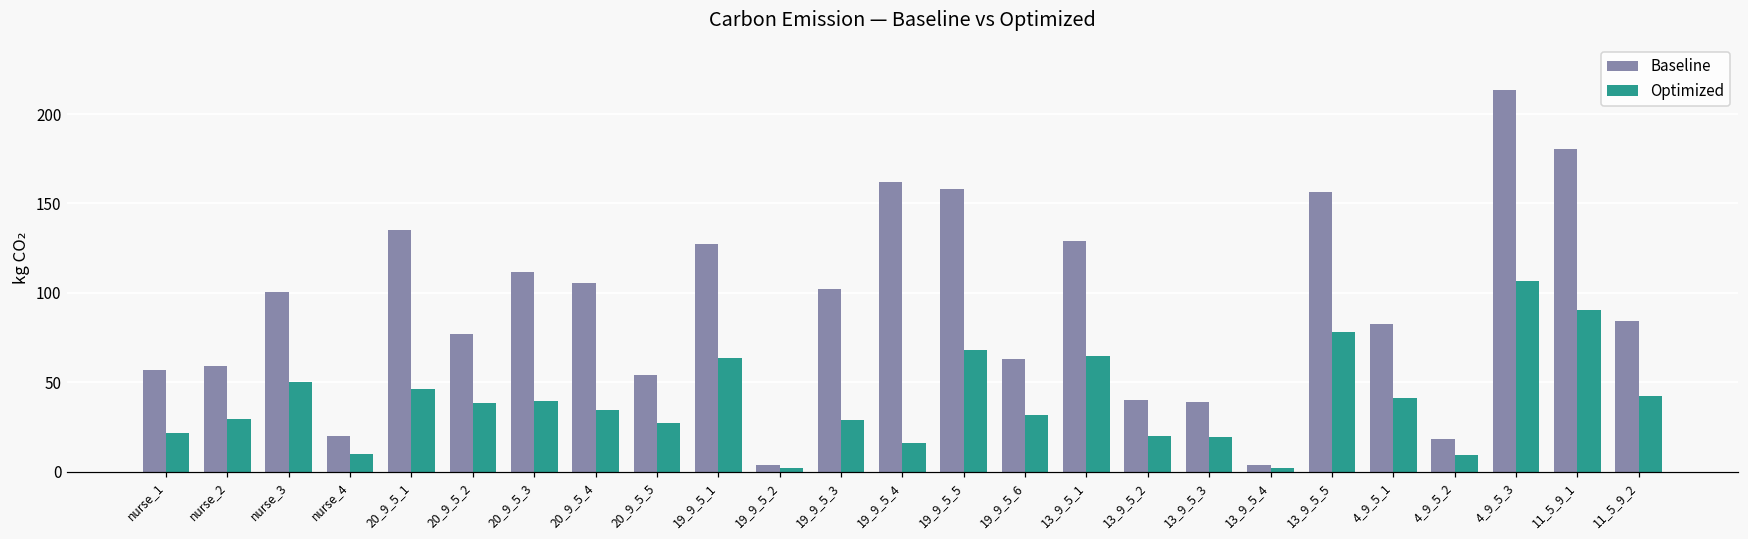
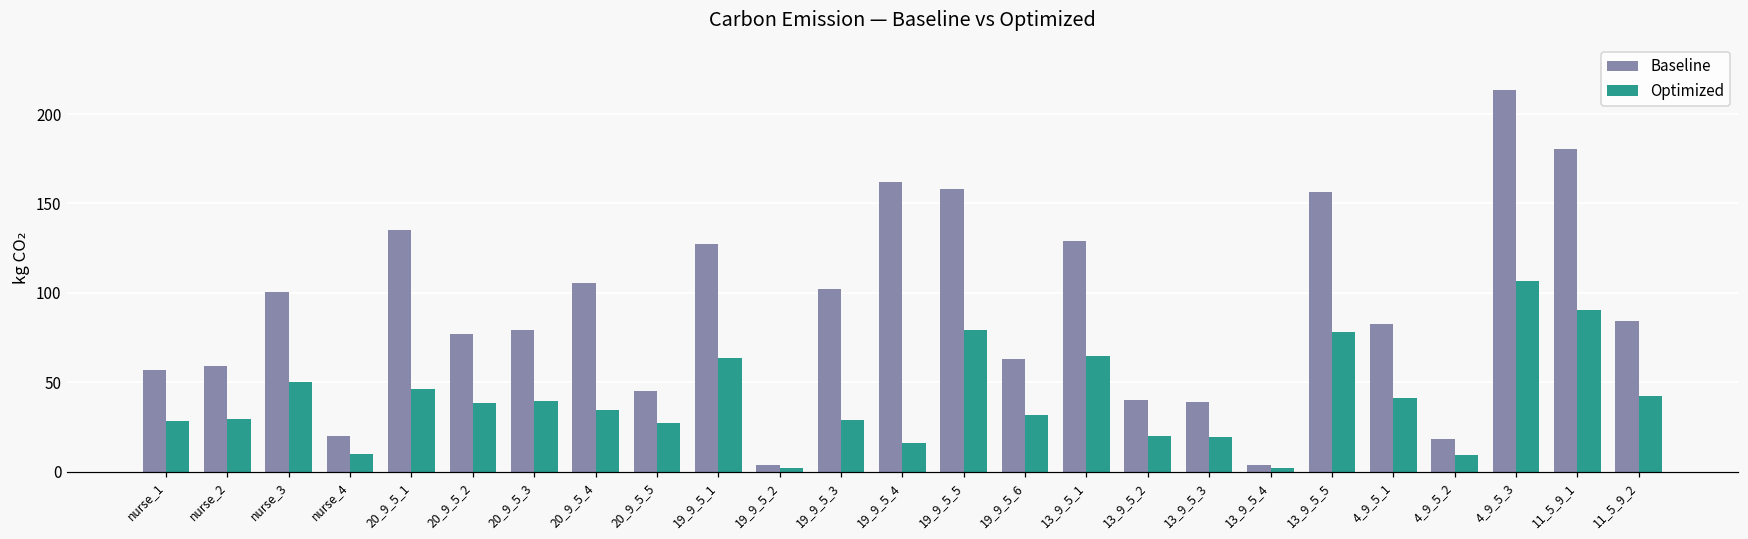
  {
    "Baseline": {
      "nurse_1": 57,
      "nurse_2": 59,
      "nurse_3": 101,
      "nurse_4": 20,
      "20_9_5_1": 135,
      "20_9_5_2": 77,
-     "20_9_5_3": 112,
+     "20_9_5_3": 79,
      "20_9_5_4": 105,
-     "20_9_5_5": 54,
+     "20_9_5_5": 45,
      "19_9_5_1": 128,
      "19_9_5_2": 4,
      "19_9_5_3": 102,
      "19_9_5_4": 162,
      "19_9_5_5": 158,
      "19_9_5_6": 63,
      "13_9_5_1": 129,
      "13_9_5_2": 40,
      "13_9_5_3": 39,
      "13_9_5_4": 4,
      "13_9_5_5": 157,
      "4_9_5_1": 82,
      "4_9_5_2": 18,
      "4_9_5_3": 213,
      "11_5_9_1": 181,
      "11_5_9_2": 84
    },
    "Optimized": {
-     "nurse_1": 21,
+     "nurse_1": 29,
      "nurse_2": 30,
      "nurse_3": 50,
      "nurse_4": 10,
      "20_9_5_1": 46,
      "20_9_5_2": 38,
      "20_9_5_3": 40,
      "20_9_5_4": 34,
      "20_9_5_5": 27,
      "19_9_5_1": 64,
      "19_9_5_2": 2,
      "19_9_5_3": 29,
      "19_9_5_4": 16,
-     "19_9_5_5": 68,
+     "19_9_5_5": 79,
      "19_9_5_6": 31,
      "13_9_5_1": 64,
      "13_9_5_2": 20,
      "13_9_5_3": 19,
      "13_9_5_4": 2,
      "13_9_5_5": 78,
      "4_9_5_1": 41,
      "4_9_5_2": 9,
      "4_9_5_3": 107,
      "11_5_9_1": 90,
      "11_5_9_2": 42
    }
  }
